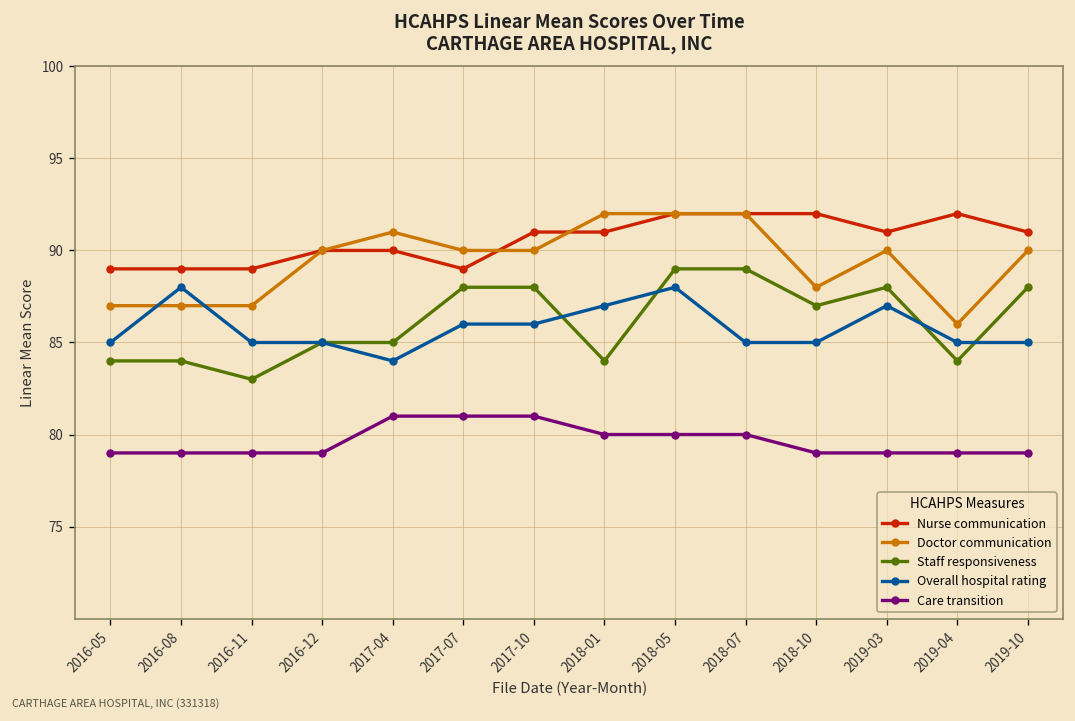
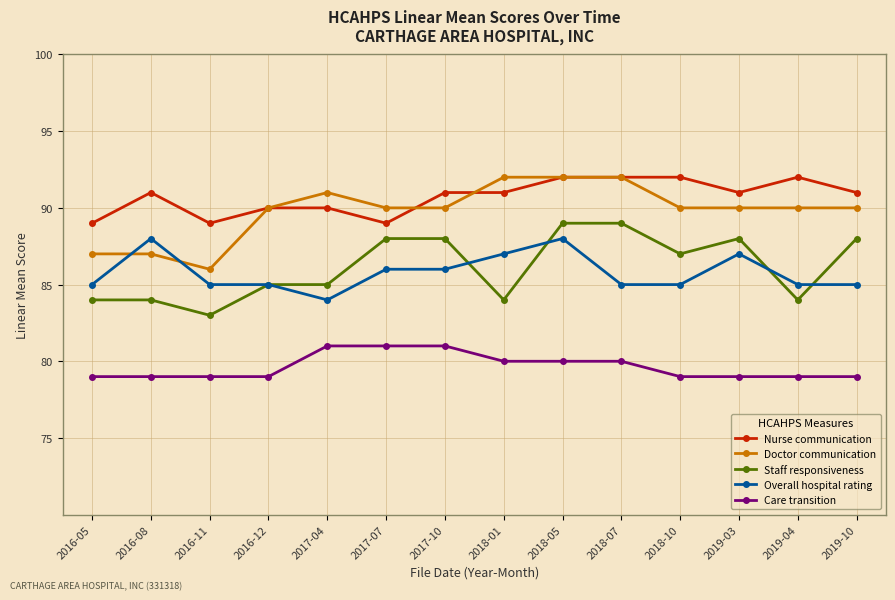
  {
    "Nurse communication": {
      "2016-05": 89,
-     "2016-08": 89,
+     "2016-08": 91,
      "2016-11": 89,
      "2017-04": 90,
      "2017-07": 89,
      "2017-10": 91,
      "2018-01": 91,
      "2018-10": 92,
      "2019-03": 91,
      "2019-04": 92,
      "2019-10": 91
    },
    "Doctor communication": {
      "2016-05": 87,
      "2016-08": 87,
-     "2016-11": 87,
+     "2016-11": 86,
      "2017-04": 91,
      "2017-07": 90,
      "2017-10": 90,
      "2018-01": 92,
-     "2018-10": 88,
+     "2018-10": 90,
      "2019-03": 90,
-     "2019-04": 86,
+     "2019-04": 90,
      "2019-10": 90
    },
    "Staff responsiveness": {
      "2016-05": 84,
      "2016-08": 84,
      "2016-11": 83,
      "2017-04": 85,
      "2017-07": 88,
      "2017-10": 88,
      "2018-01": 84,
      "2018-05": 89,
      "2018-07": 89,
      "2018-10": 87,
      "2019-03": 88,
      "2019-04": 84,
      "2019-10": 88
    },
    "Overall hospital rating": {
      "2016-05": 85,
      "2016-08": 88,
      "2016-11": 85,
      "2017-04": 84,
      "2017-07": 86,
      "2017-10": 86,
      "2018-01": 87,
      "2018-05": 88,
      "2018-07": 85,
      "2018-10": 85,
      "2019-03": 87,
      "2019-04": 85,
      "2019-10": 85
    },
    "Care transition": {
      "2016-05": 79,
      "2016-08": 79,
      "2016-11": 79,
      "2016-12": 79,
      "2017-04": 81,
      "2017-07": 81,
      "2017-10": 81,
      "2018-01": 80,
      "2018-05": 80,
      "2018-07": 80,
      "2018-10": 79,
      "2019-03": 79,
      "2019-04": 79,
      "2019-10": 79
    }
  }
